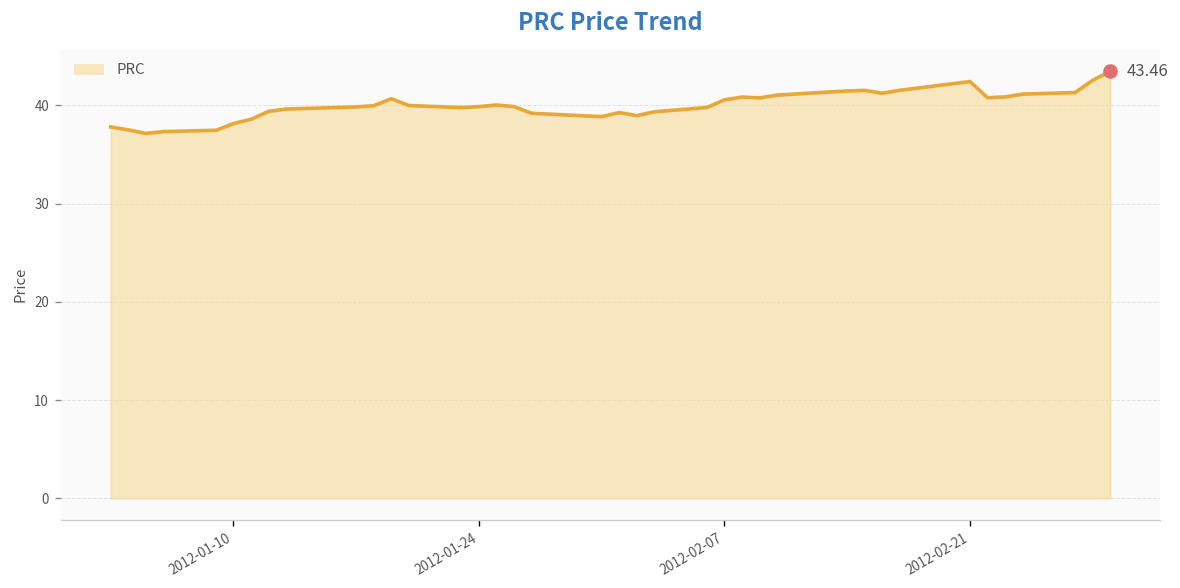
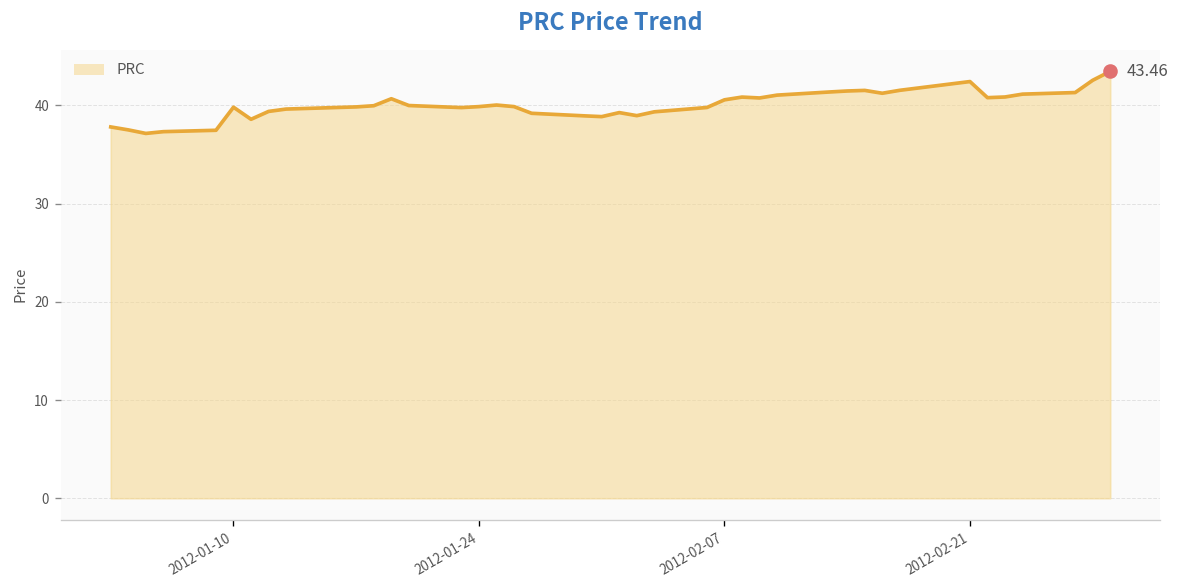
  {
    "PRC": {
-     "2012-01-10": 38,
+     "2012-01-10": 40,
      "2012-01-24": 40,
      "2012-02-07": 41,
      "2012-02-21": 42
    }
  }
